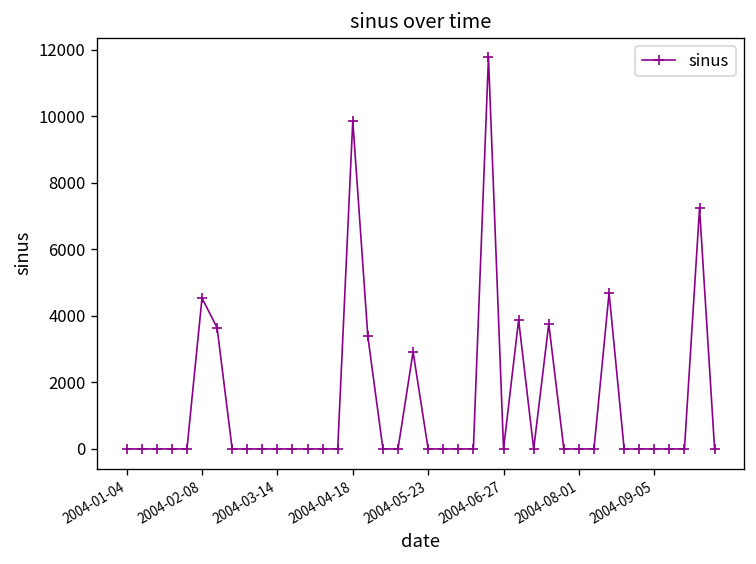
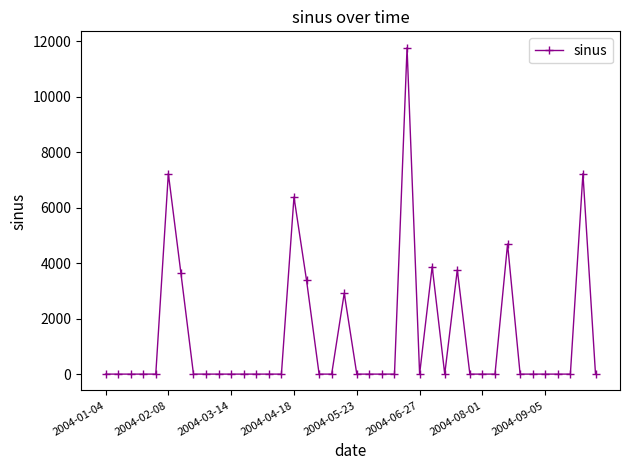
  {
    "2004-01-04": 0,
-   "2004-02-08": 4500,
+   "2004-02-08": 7200,
    "2004-03-14": 0,
-   "2004-04-18": 9900,
+   "2004-04-18": 6400,
    "2004-05-23": 0,
    "2004-06-27": 0,
    "2004-08-01": 0,
    "2004-09-05": 0
  }
